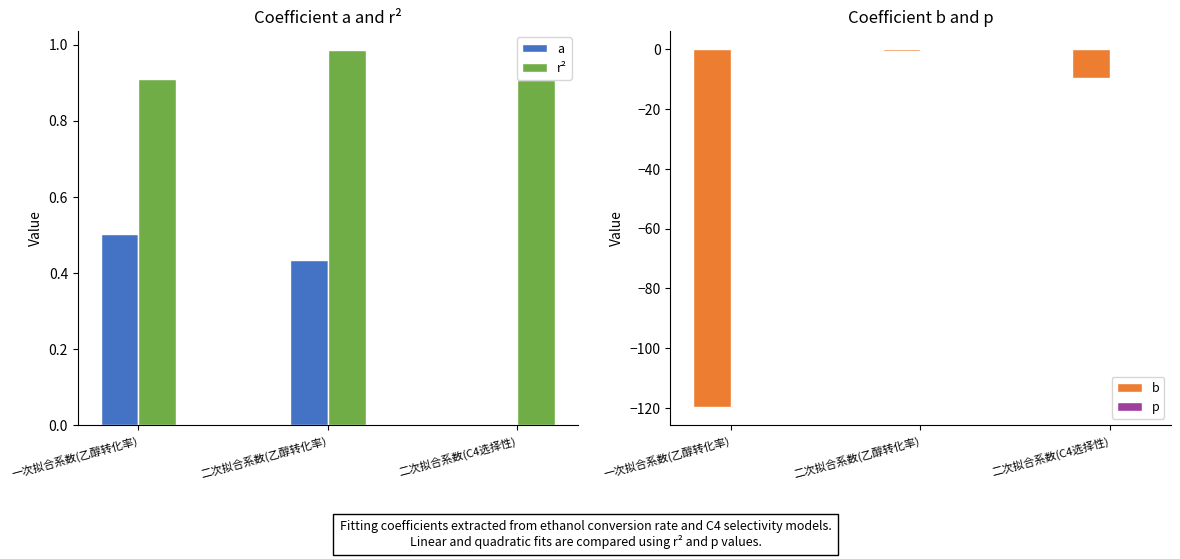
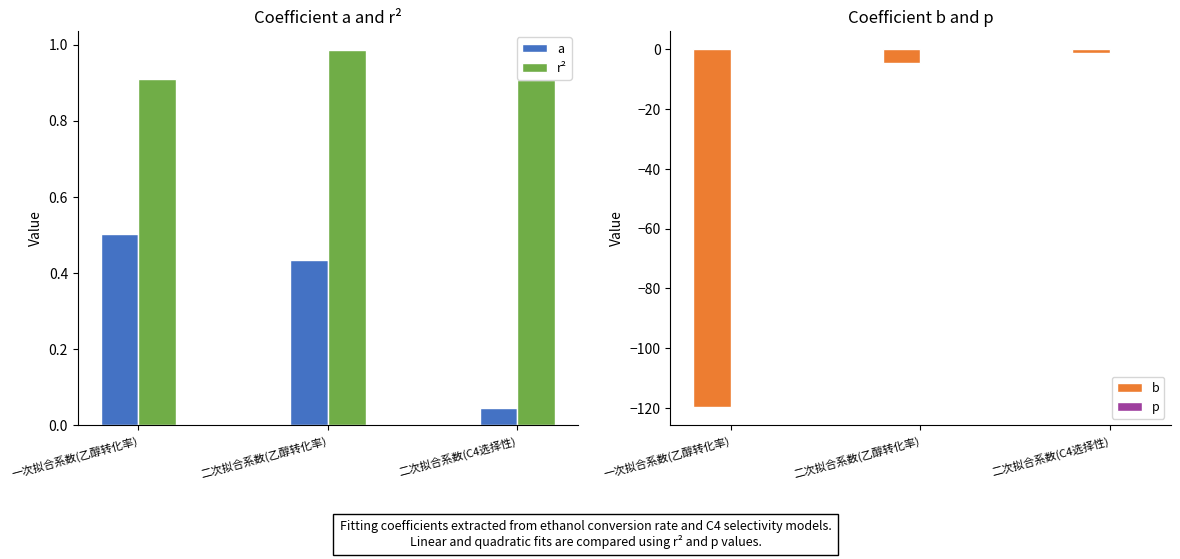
  {
    "Coefficient a and r²": {
      "a": {
        "一次拟合系数(乙醇转化率)": 0.50,
        "二次拟合系数(乙醇转化率)": 0.43,
-       "二次拟合系数(C4选择性)": 0.00
+       "二次拟合系数(C4选择性)": 0.05
      },
      "r²": {
        "一次拟合系数(乙醇转化率)": 0.91,
        "二次拟合系数(乙醇转化率)": 0.99,
        "二次拟合系数(C4选择性)": 0.91
      }
    },
    "Coefficient b and p": {
      "b": {
        "一次拟合系数(乙醇转化率)": -120,
-       "二次拟合系数(乙醇转化率)": -1,
-       "二次拟合系数(C4选择性)": -9
+       "二次拟合系数(乙醇转化率)": -5,
+       "二次拟合系数(C4选择性)": -1
      }
    }
  }
